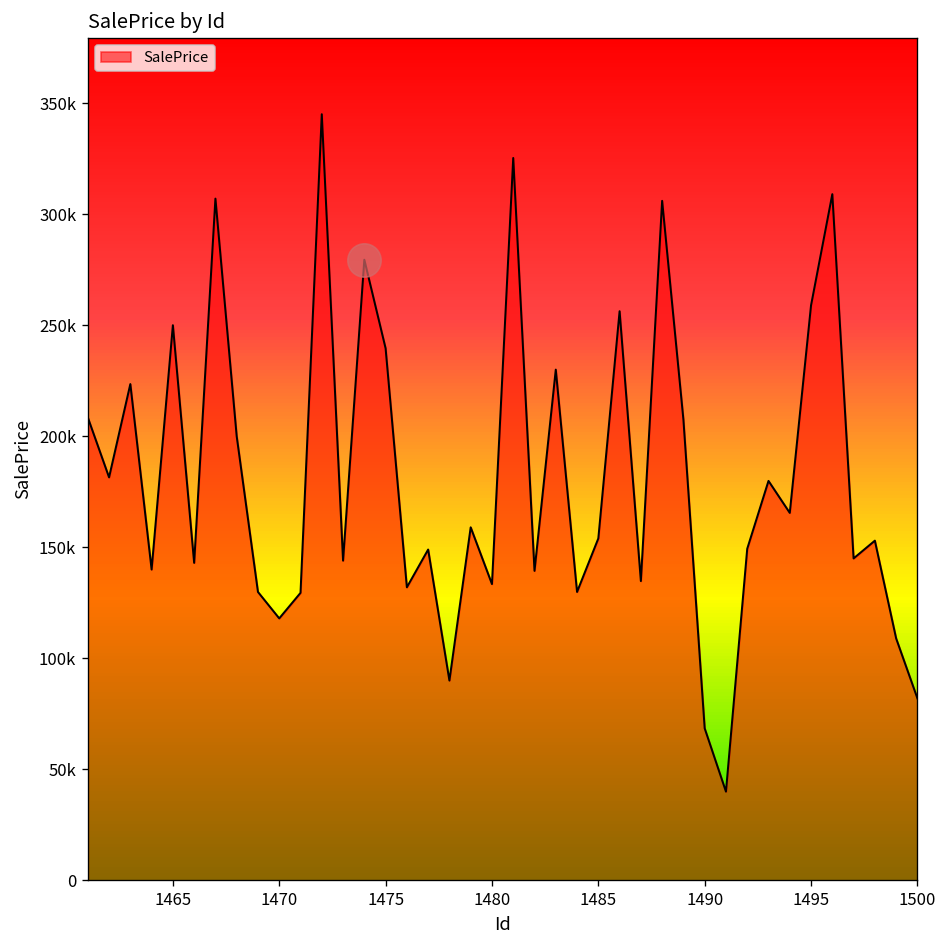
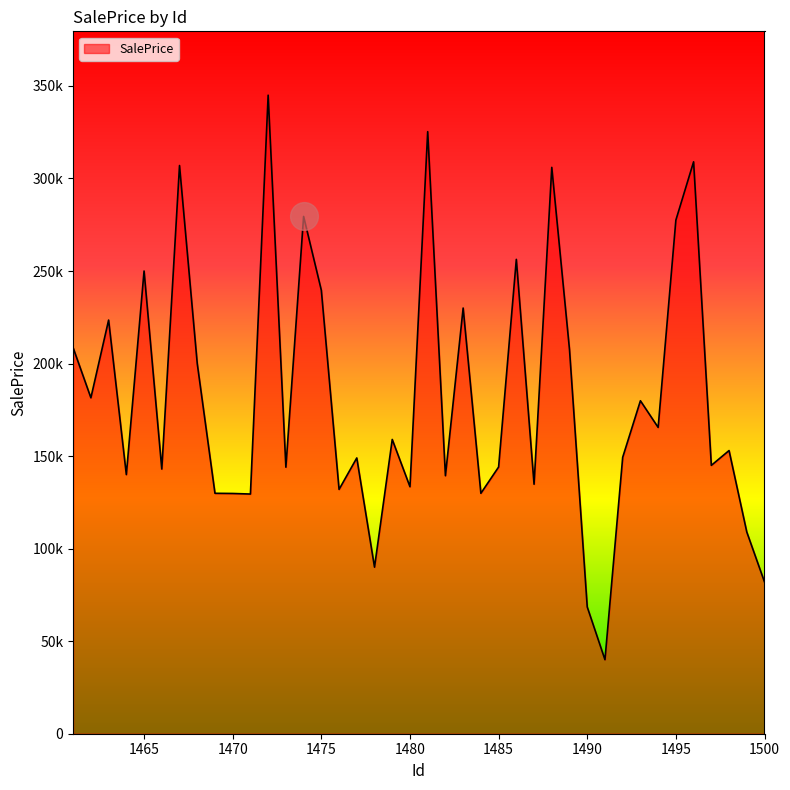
  {
    "SalePrice": {
      "1465": 250000,
-     "1470": 118000,
+     "1470": 130000,
      "1475": 240000,
      "1480": 133000,
-     "1485": 154000,
+     "1485": 144000,
      "1490": 69000,
-     "1495": 259000,
+     "1495": 278000,
      "1500": 82000
    }
  }
